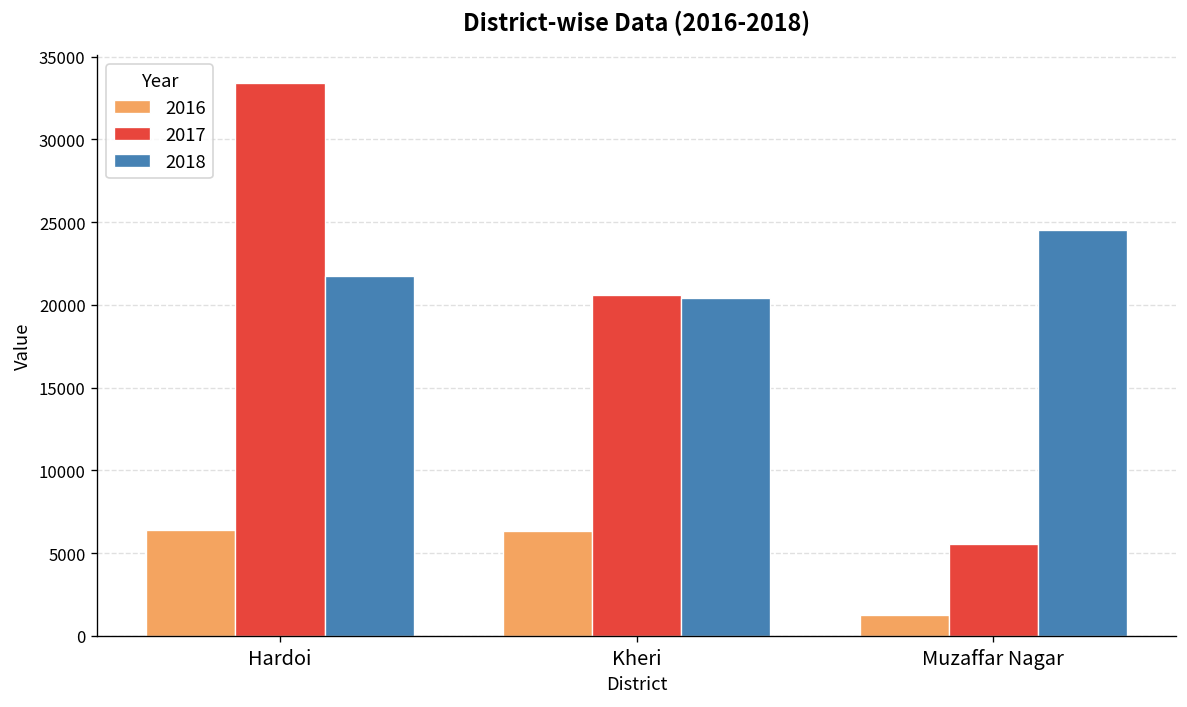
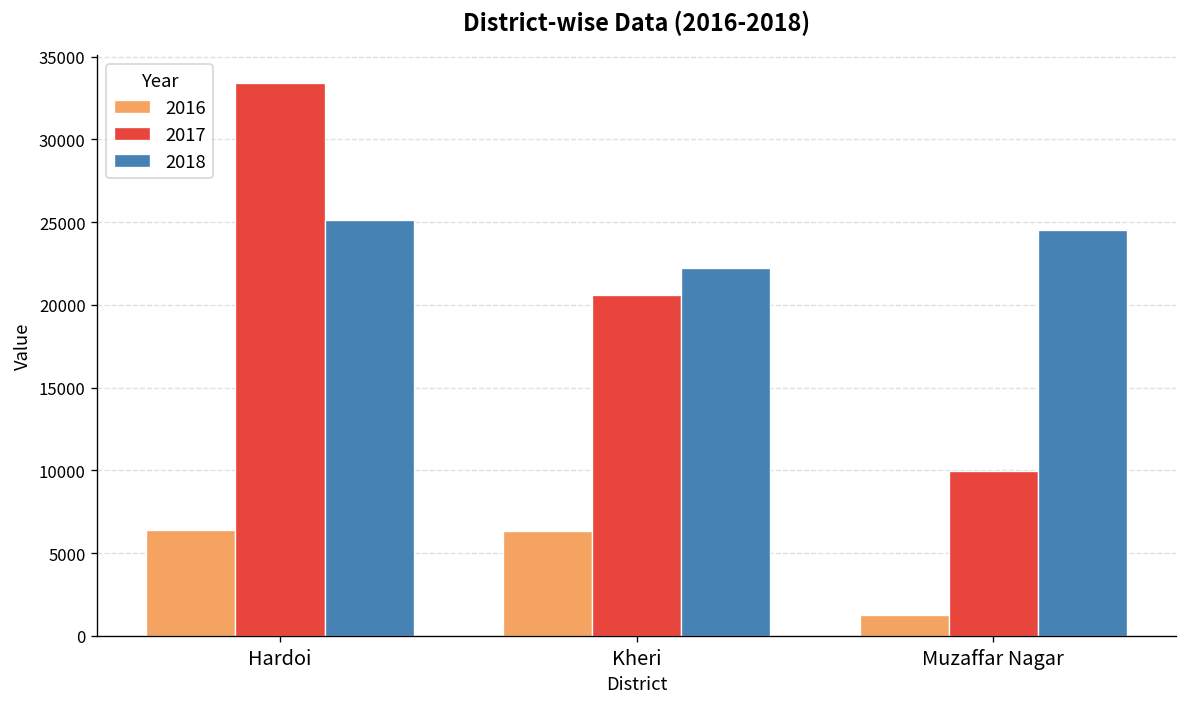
  {
    "2016": {
      "Hardoi": 6400,
      "Kheri": 6400,
      "Muzaffar Nagar": 1300
    },
    "2017": {
      "Hardoi": 33400,
      "Kheri": 20600,
-     "Muzaffar Nagar": 5500
+     "Muzaffar Nagar": 10000
    },
    "2018": {
-     "Hardoi": 21800,
-     "Kheri": 20400,
+     "Hardoi": 25100,
+     "Kheri": 22200,
      "Muzaffar Nagar": 24500
    }
  }
